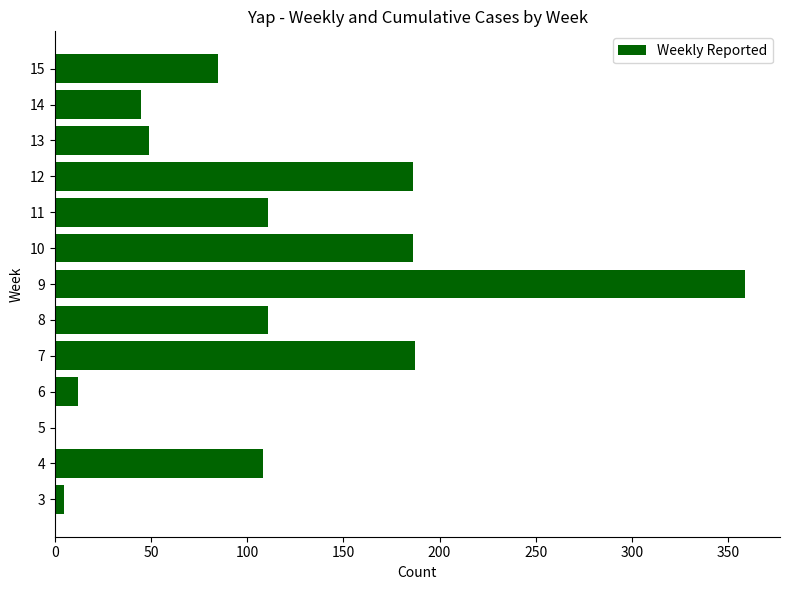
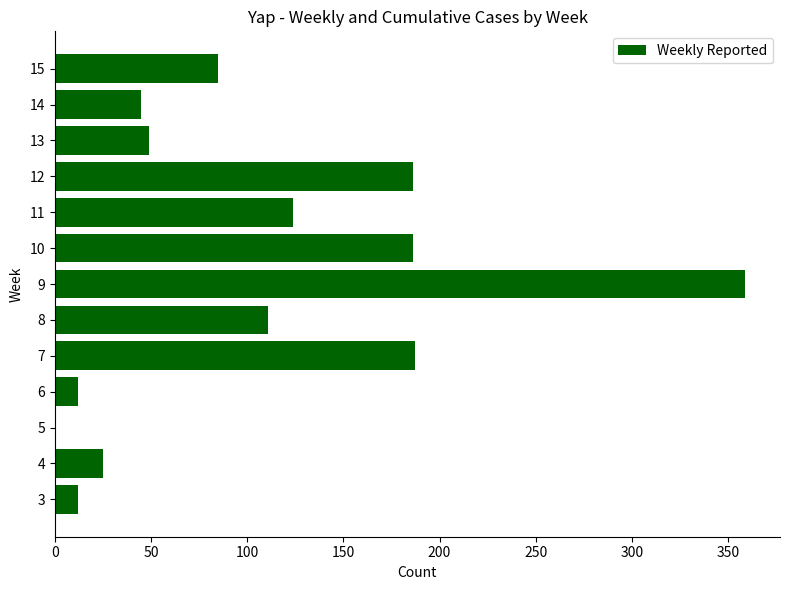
  {
    "15": 85,
    "14": 45,
    "13": 49,
    "12": 186,
-   "11": 111,
+   "11": 124,
    "10": 186,
    "9": 359,
    "8": 111,
    "7": 187,
    "6": 12,
    "5": 0,
-   "4": 108,
-   "3": 5
+   "4": 25,
+   "3": 12
  }
